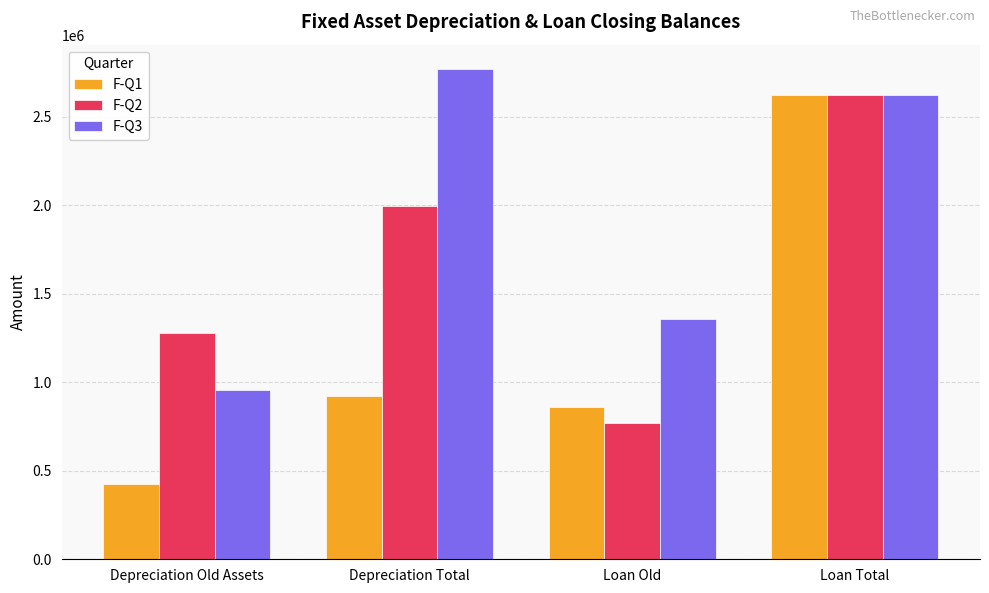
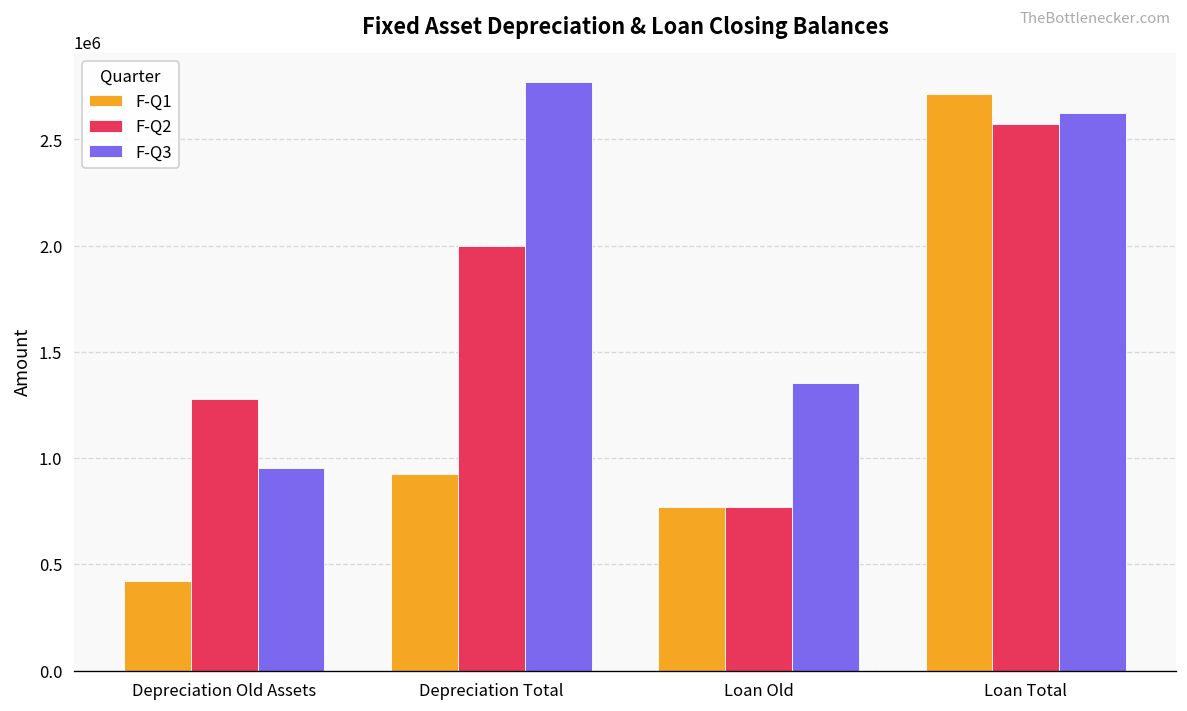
  {
    "F-Q1": {
      "Depreciation Old Assets": 420000,
      "Depreciation Total": 920000,
-     "Loan Old": 860000,
-     "Loan Total": 2620000
+     "Loan Old": 770000,
+     "Loan Total": 2720000
    },
    "F-Q2": {
      "Depreciation Old Assets": 1280000,
      "Depreciation Total": 2000000,
      "Loan Old": 770000,
-     "Loan Total": 2620000
+     "Loan Total": 2570000
    },
    "F-Q3": {
      "Depreciation Old Assets": 950000,
      "Depreciation Total": 2770000,
      "Loan Old": 1350000,
      "Loan Total": 2620000
    }
  }
